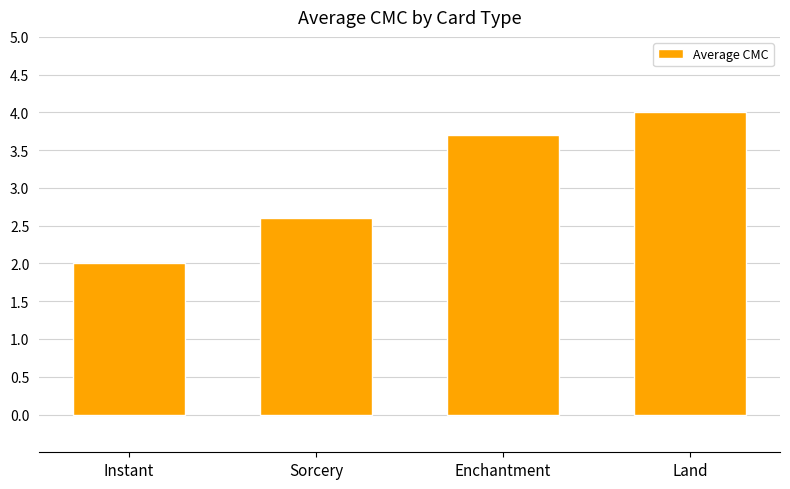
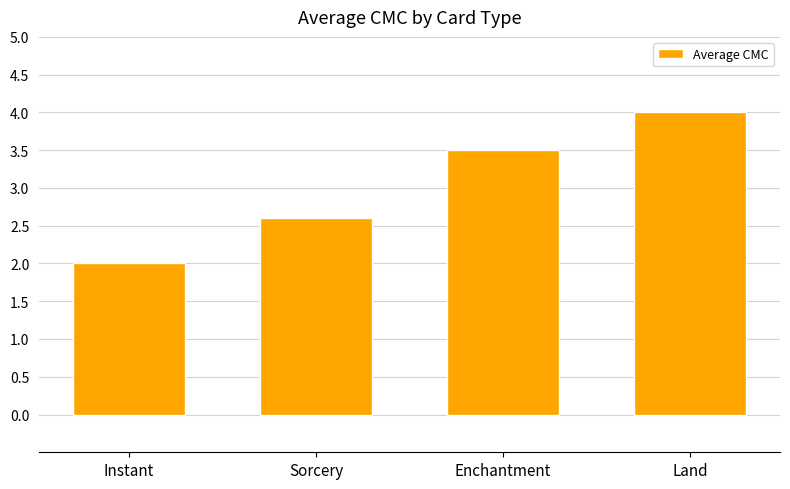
  {
    "Instant": 2.0,
    "Sorcery": 2.6,
-   "Enchantment": 3.7,
+   "Enchantment": 3.5,
    "Land": 4.0
  }
